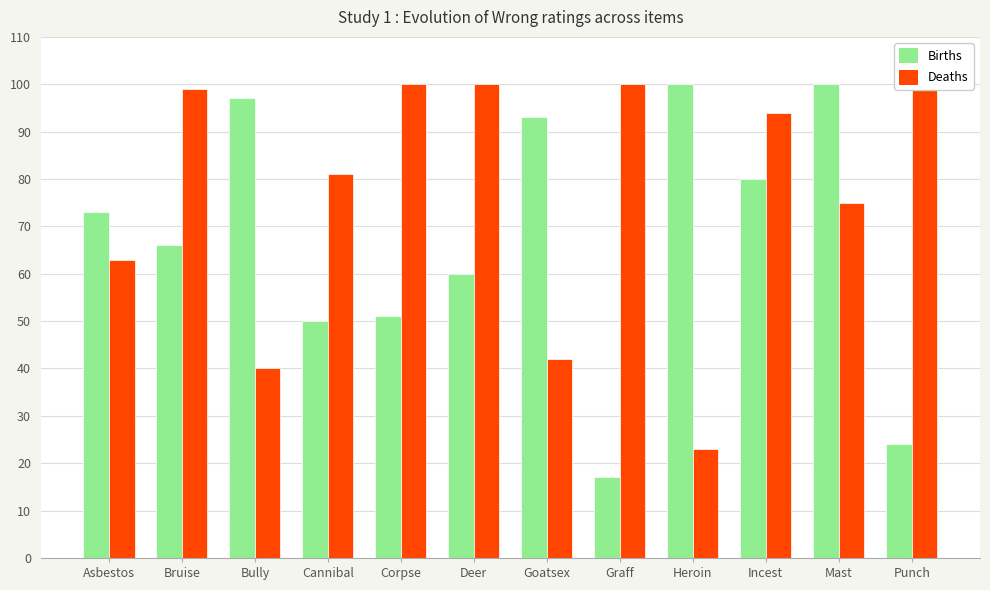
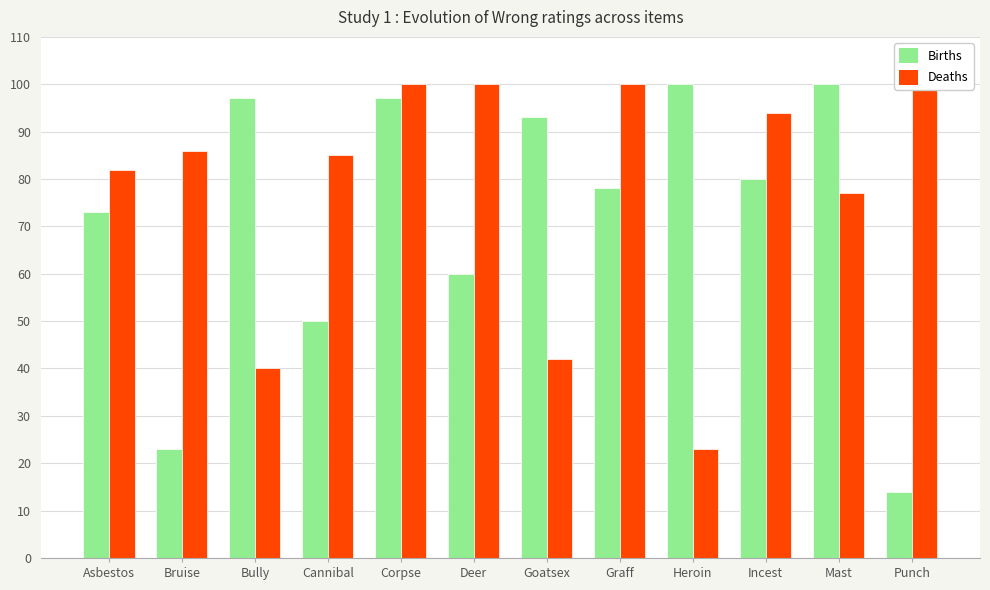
  {
    "Births": {
      "Asbestos": 73,
-     "Bruise": 66,
+     "Bruise": 23,
      "Bully": 97,
      "Cannibal": 50,
-     "Corpse": 51,
+     "Corpse": 97,
      "Deer": 60,
      "Goatsex": 93,
-     "Graff": 17,
+     "Graff": 78,
      "Heroin": 100,
      "Incest": 80,
      "Mast": 100,
-     "Punch": 24
+     "Punch": 14
    },
    "Deaths": {
-     "Asbestos": 63,
-     "Bruise": 99,
+     "Asbestos": 82,
+     "Bruise": 86,
      "Bully": 40,
-     "Cannibal": 81,
+     "Cannibal": 85,
      "Corpse": 100,
      "Deer": 100,
      "Goatsex": 42,
      "Graff": 100,
      "Heroin": 23,
      "Incest": 94,
-     "Mast": 75
+     "Mast": 77
    }
  }
